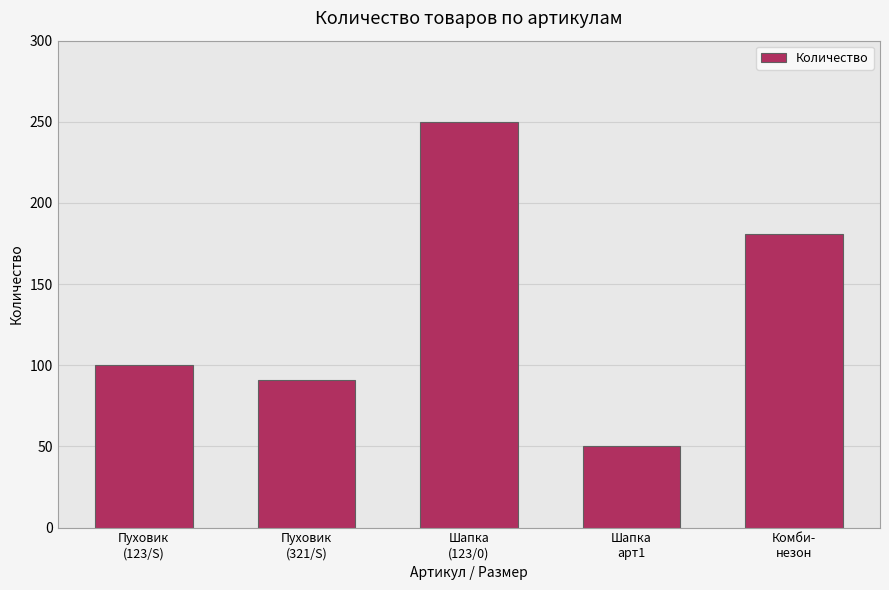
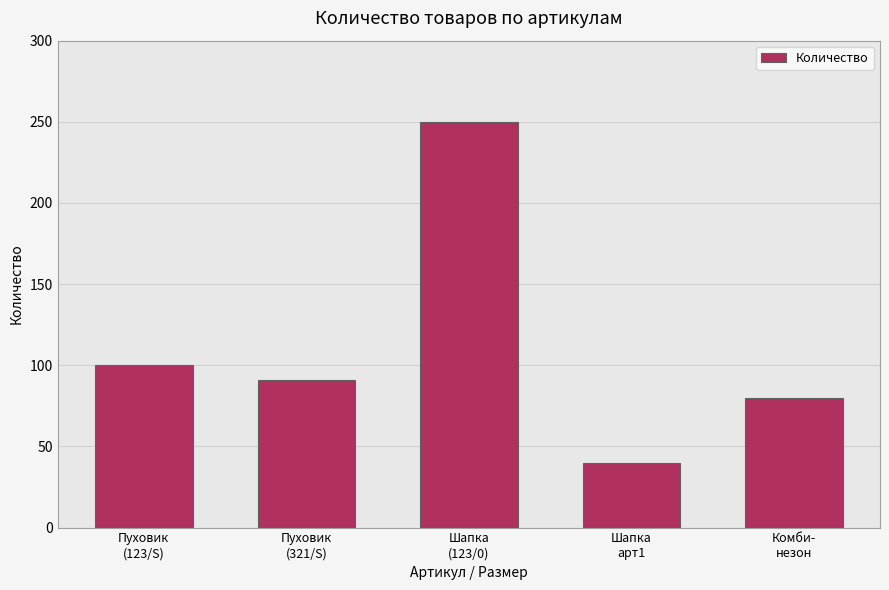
  {
    "Пуховик (123/S)": 100,
    "Пуховик (321/S)": 91,
    "Шапка (123/0)": 250,
-   "Шапка арт1": 50,
-   "Комби- незон": 181
+   "Шапка арт1": 40,
+   "Комби- незон": 80
  }
